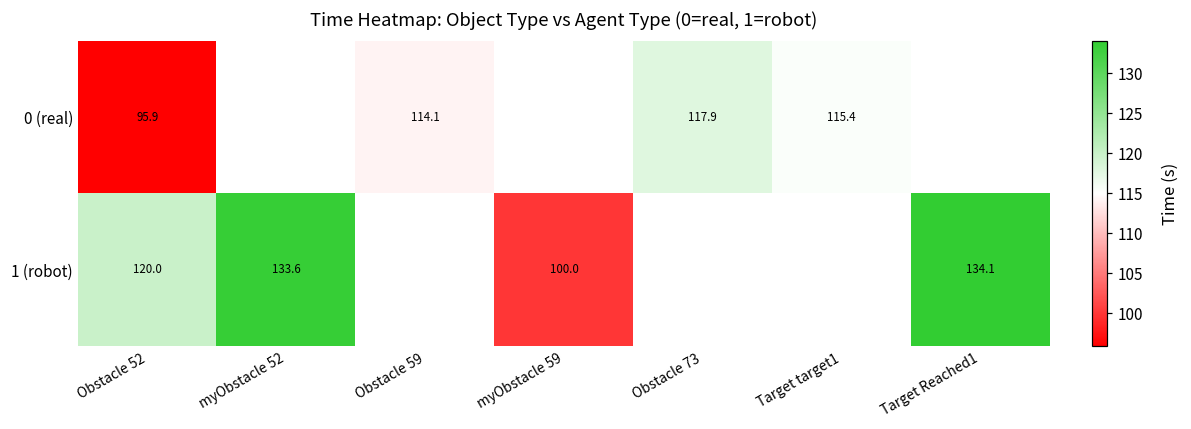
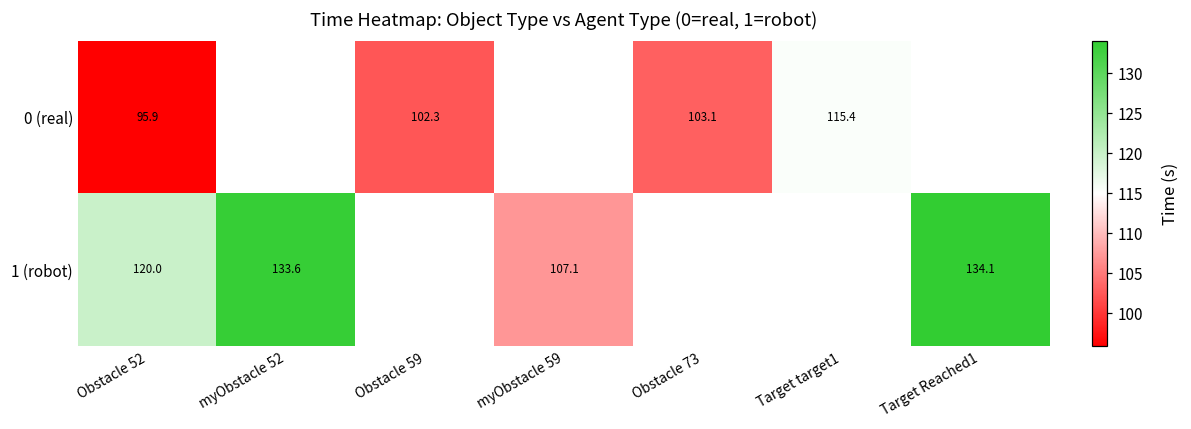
  {
    "0 (real)": {
      "Obstacle 52": 95.9,
-     "Obstacle 59": 114.1,
-     "Obstacle 73": 117.9,
+     "Obstacle 59": 102.3,
+     "Obstacle 73": 103.1,
      "Target target1": 115.4
    },
    "1 (robot)": {
      "Obstacle 52": 120.0,
      "myObstacle 52": 133.6,
-     "myObstacle 59": 100.0,
+     "myObstacle 59": 107.1,
      "Target Reached1": 134.1
    }
  }
